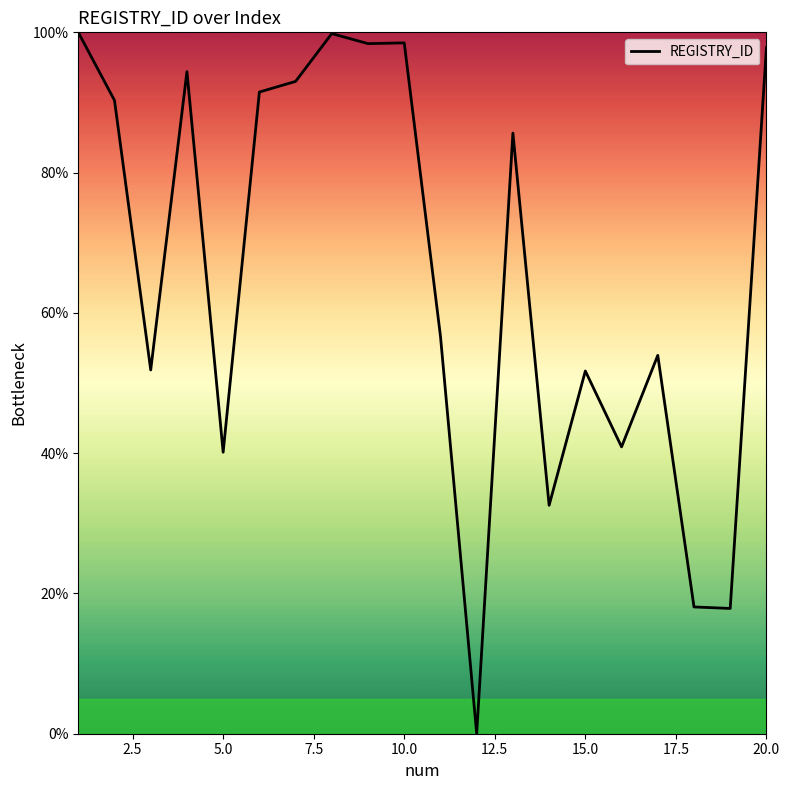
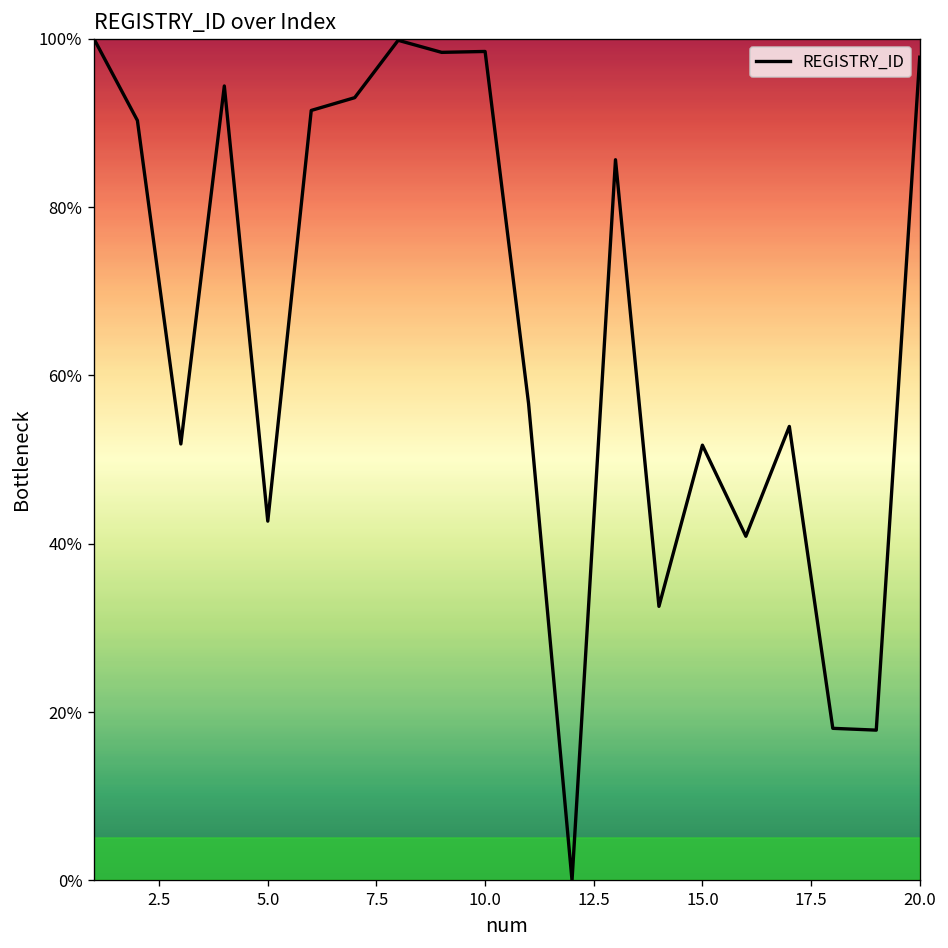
  {
-   "5.0": "40%",
+   "5.0": "43%",
    "10.0": "98%",
    "15.0": "52%",
    "20.0": "98%"
  }
